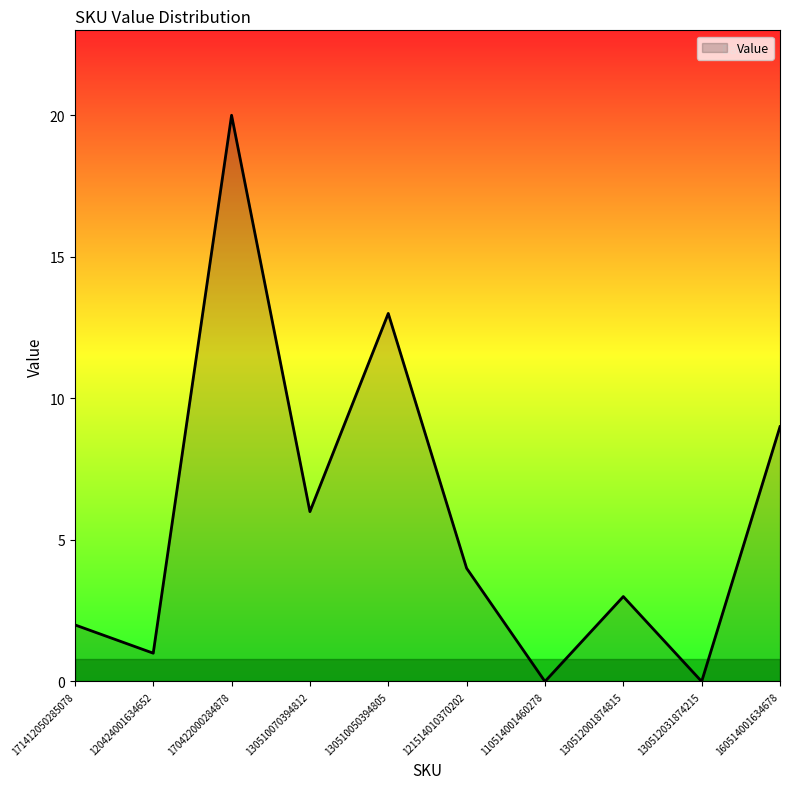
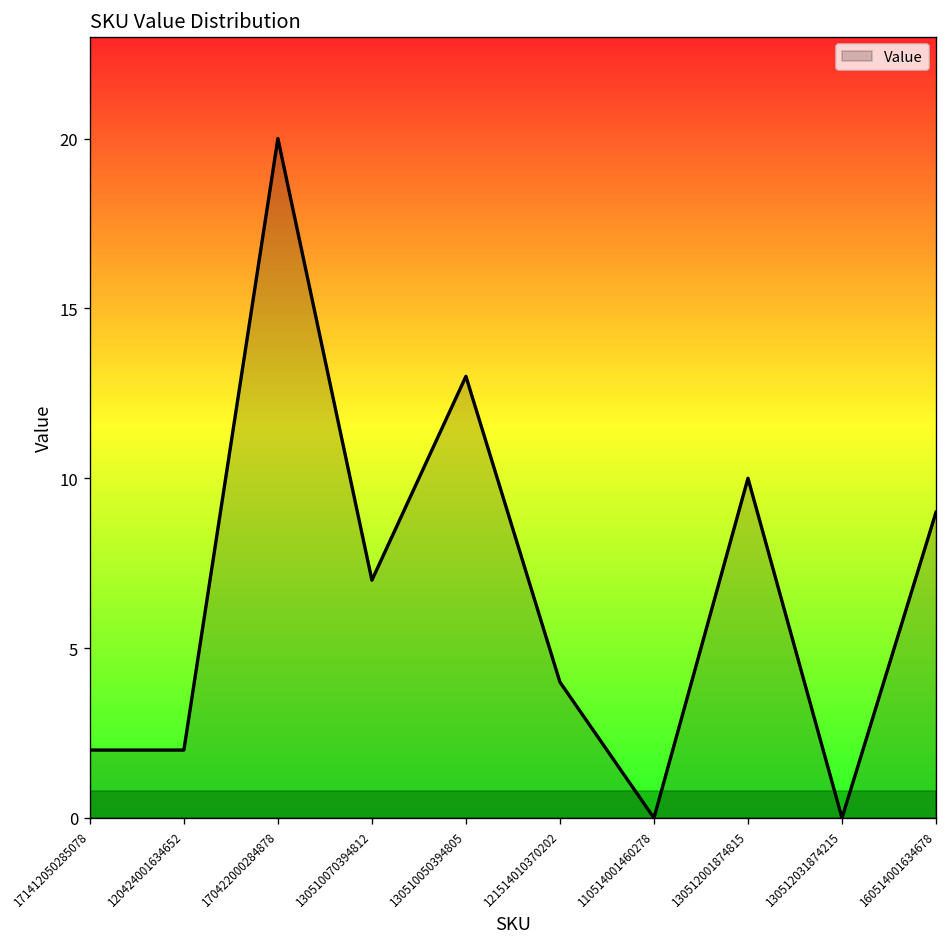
  {
    "171412050285078": 2,
-   "120424001634652": 1,
+   "120424001634652": 2,
    "170422000284878": 20,
-   "130510070394812": 6,
+   "130510070394812": 7,
    "130510050394805": 13,
    "121514010370202": 4,
-   "130512001874815": 3,
+   "130512001874815": 10,
    "160514001634678": 9
  }
